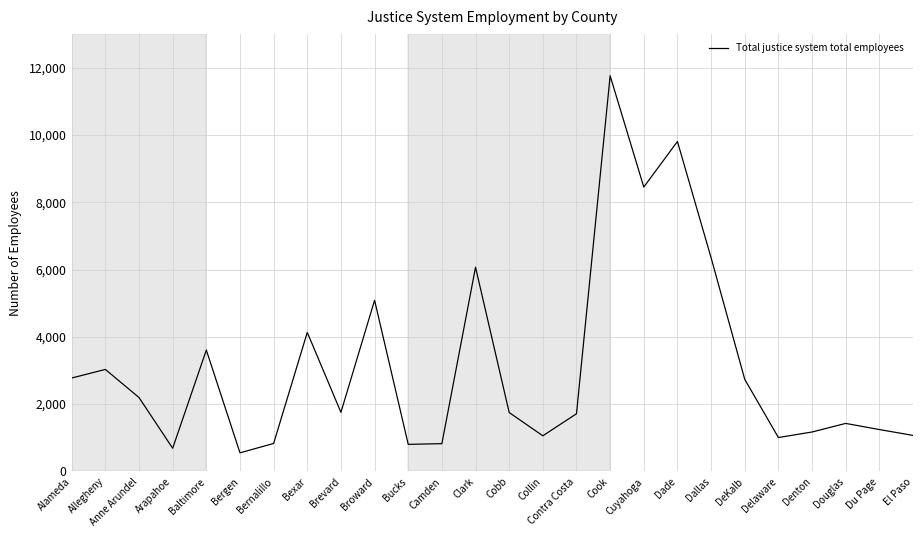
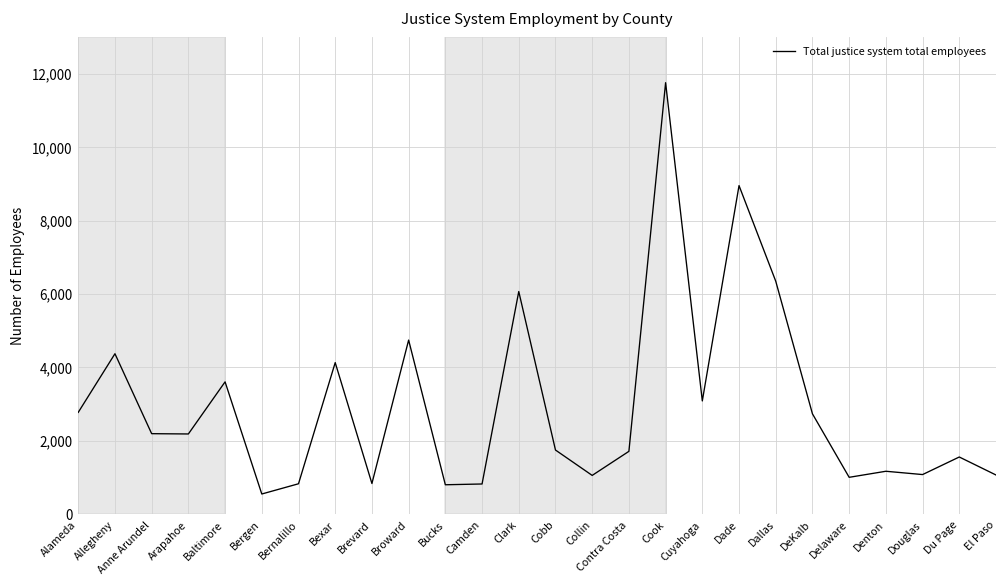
  {
    "Alameda": "2,800",
-   "Allegheny": "3,000",
+   "Allegheny": "4,400",
    "Anne Arundel": "2,200",
-   "Arapahoe": "700",
+   "Arapahoe": "2,200",
    "Baltimore": "3,600",
    "Bergen": "500",
    "Bernalillo": "800",
    "Bexar": "4,100",
-   "Brevard": "1,800",
-   "Broward": "5,100",
+   "Brevard": "800",
+   "Broward": "4,700",
    "Bucks": "800",
    "Camden": "800",
    "Clark": "6,100",
    "Cobb": "1,700",
    "Collin": "1,100",
    "Contra Costa": "1,700",
    "Cook": "11,800",
-   "Cuyahoga": "8,500",
-   "Dade": "9,800",
+   "Cuyahoga": "3,100",
+   "Dade": "9,000",
    "Dallas": "6,400",
    "DeKalb": "2,700",
    "Delaware": "1,000",
    "Denton": "1,200",
-   "Douglas": "1,400",
-   "Du Page": "1,200",
+   "Douglas": "1,100",
+   "Du Page": "1,600",
    "El Paso": "1,100"
  }
